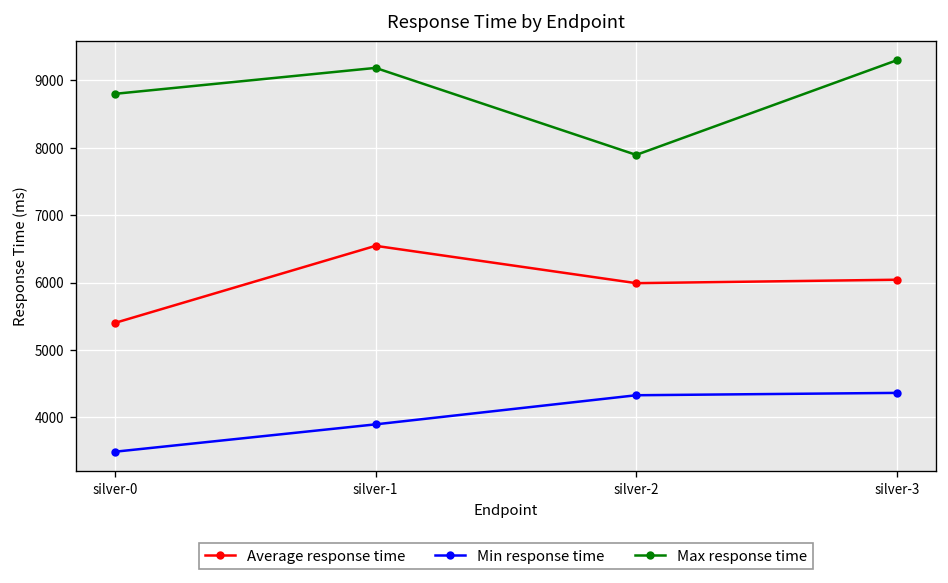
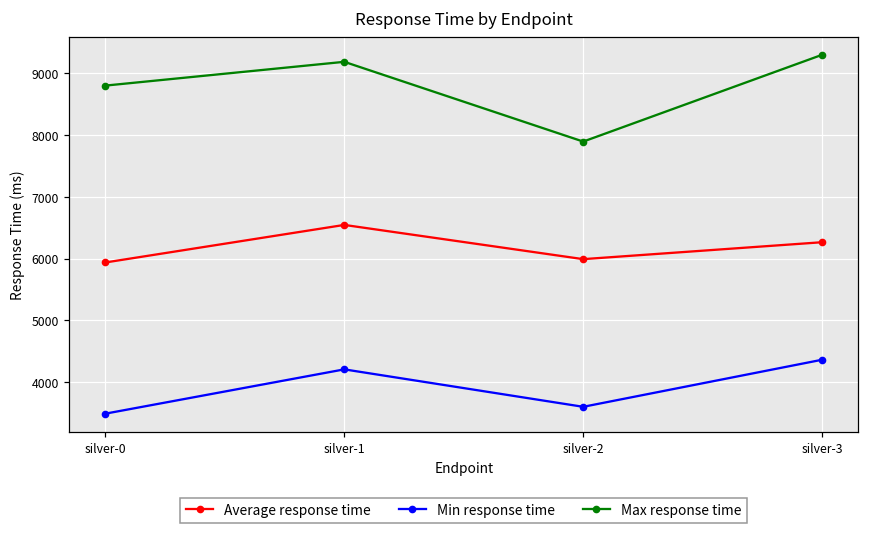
  {
    "Average response time": {
-     "silver-0": 5400,
+     "silver-0": 5900,
      "silver-1": 6500,
      "silver-2": 6000,
-     "silver-3": 6000
+     "silver-3": 6300
    },
    "Min response time": {
      "silver-0": 3500,
-     "silver-1": 3900,
-     "silver-2": 4300,
+     "silver-1": 4200,
+     "silver-2": 3600,
      "silver-3": 4400
    },
    "Max response time": {
      "silver-0": 8800,
      "silver-1": 9200,
      "silver-2": 7900,
      "silver-3": 9300
    }
  }
